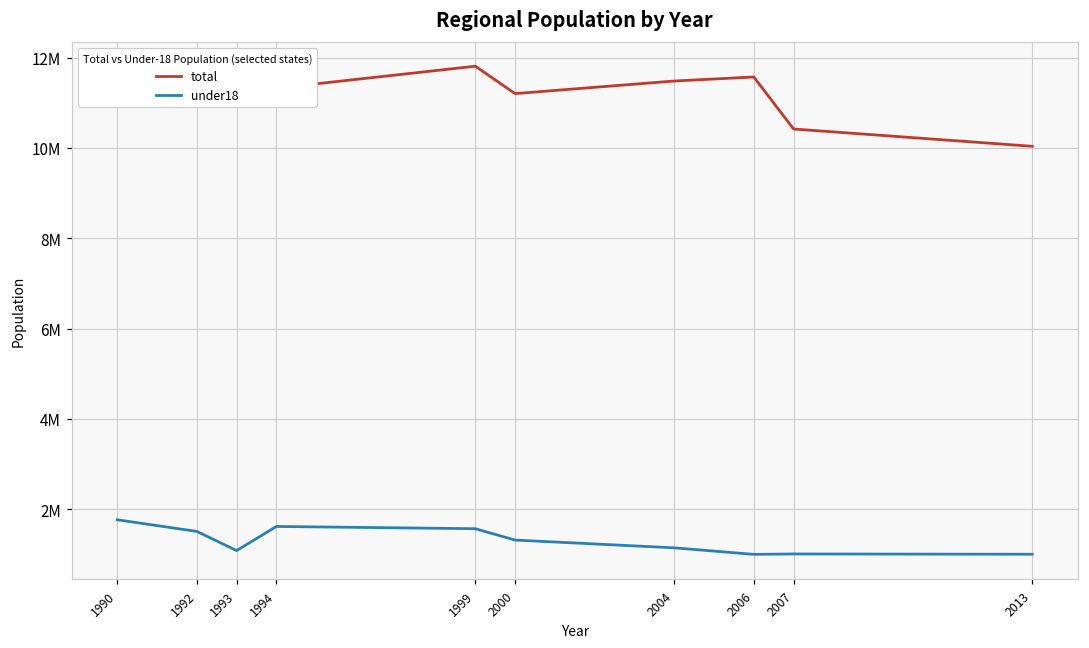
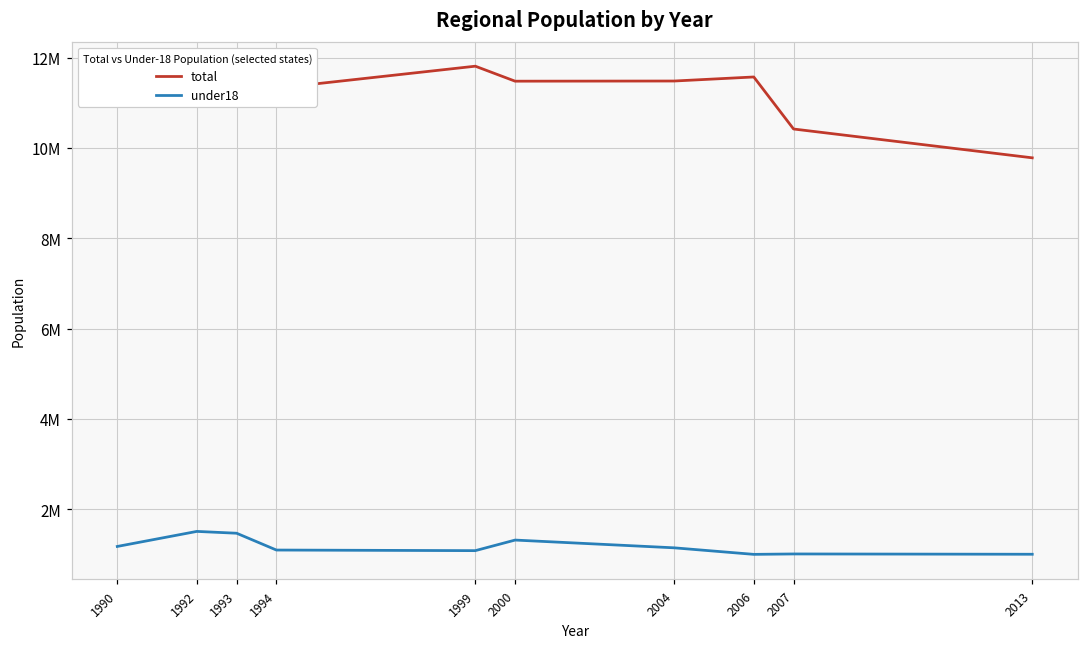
  {
    "total": {
      "1999": 11800000,
-     "2000": 11200000,
+     "2000": 11500000,
      "2004": 11500000,
      "2006": 11600000,
      "2007": 10400000,
-     "2013": 10000000
+     "2013": 9800000
    },
    "under18": {
-     "1990": 1800000,
+     "1990": 1200000,
      "1992": 1500000,
-     "1993": 1100000,
-     "1994": 1600000,
-     "1999": 1600000,
+     "1993": 1500000,
+     "1994": 1100000,
+     "1999": 1100000,
      "2000": 1300000,
      "2004": 1100000,
      "2006": 1000000,
      "2007": 1000000,
      "2013": 1000000
    }
  }
